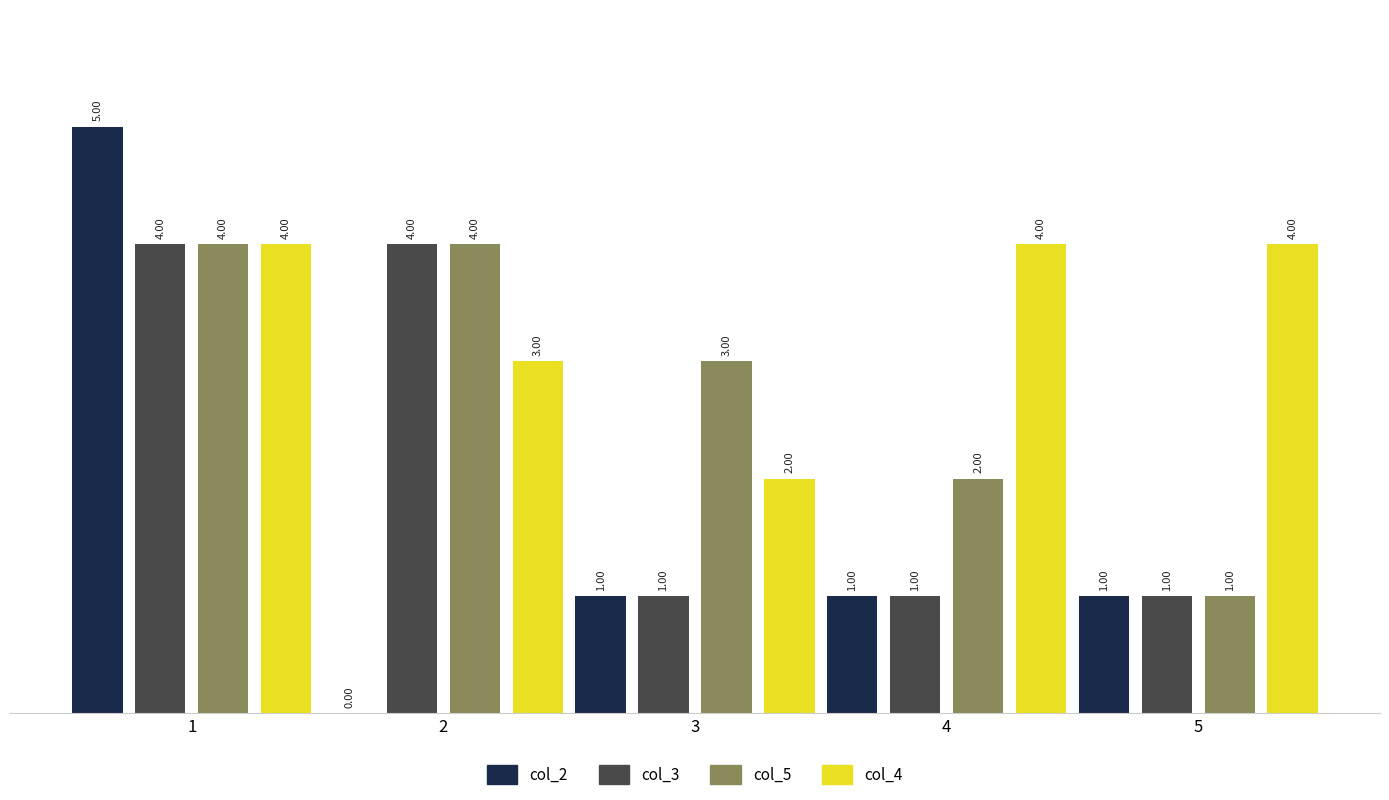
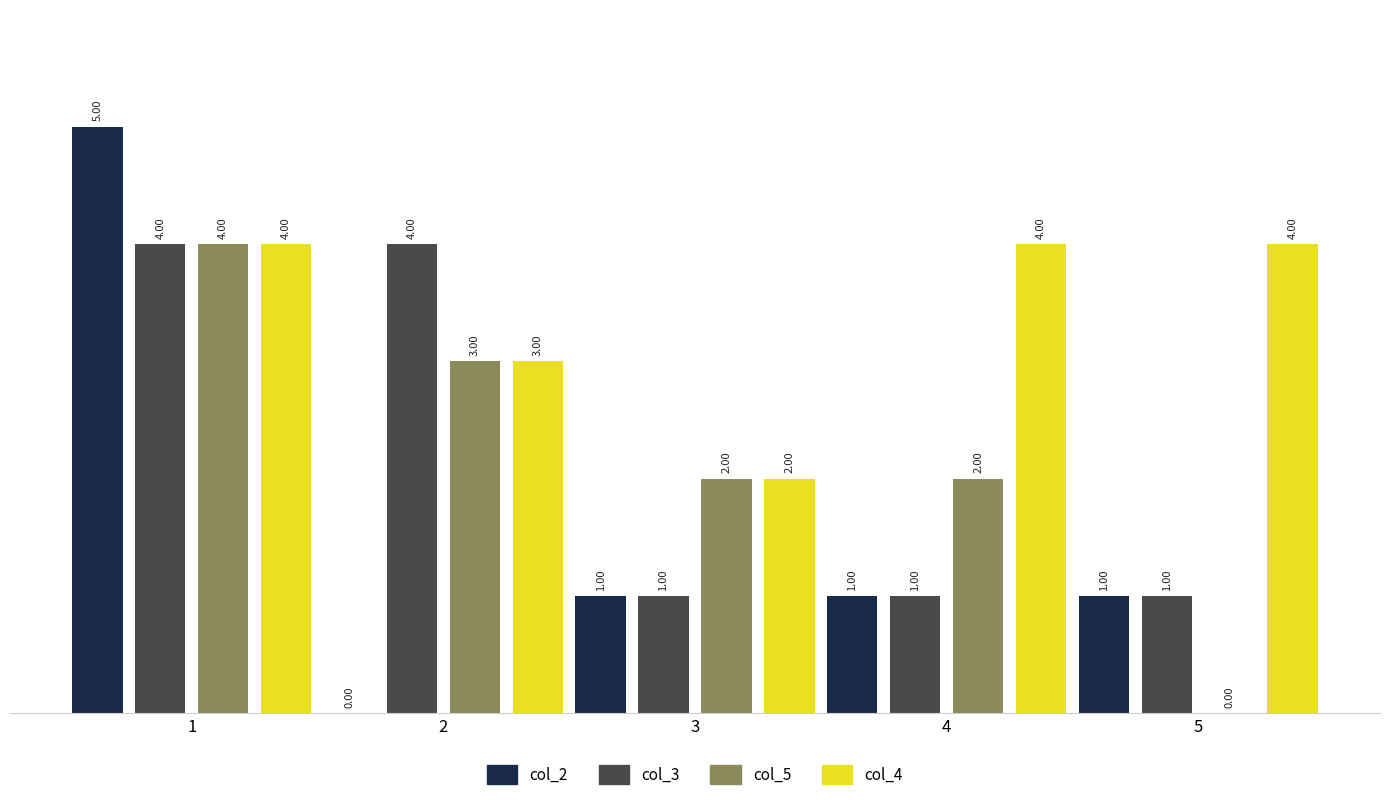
  {
    "col_5": {
      "1": 4.00,
-     "2": 4.00,
-     "3": 3.00,
+     "2": 3.00,
+     "3": 2.00,
      "4": 2.00,
-     "5": 1.00
+     "5": 0.00
    },
    "col_4": {
      "1": 4.00,
      "2": 3.00,
      "3": 2.00,
      "4": 4.00,
      "5": 4.00
    }
  }
